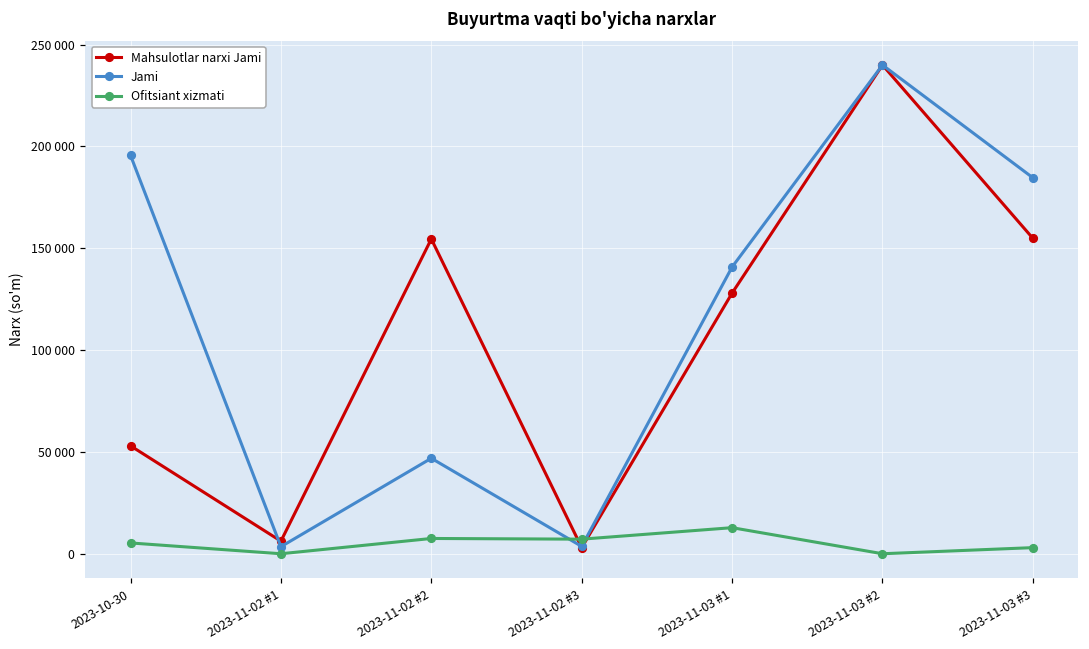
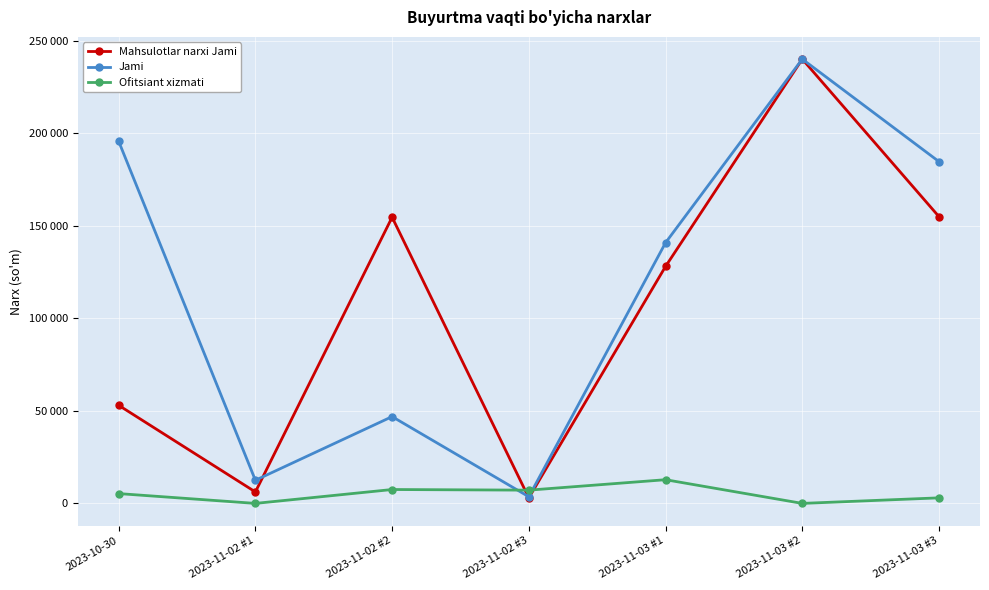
  {
    "Mahsulotlar narxi Jami": {
      "2023-10-30": 53000,
      "2023-11-02 #1": 6000,
      "2023-11-02 #2": 155000,
      "2023-11-03 #1": 128000,
      "2023-11-03 #3": 155000
    },
    "Jami": {
      "2023-10-30": 196000,
-     "2023-11-02 #1": 3000,
+     "2023-11-02 #1": 13000,
      "2023-11-02 #2": 47000,
      "2023-11-03 #1": 141000,
      "2023-11-03 #3": 185000
    },
    "Ofitsiant xizmati": {
      "2023-10-30": 5000,
      "2023-11-02 #1": 0,
      "2023-11-02 #2": 8000,
      "2023-11-02 #3": 7000,
      "2023-11-03 #1": 13000,
      "2023-11-03 #2": 0,
      "2023-11-03 #3": 3000
    }
  }
